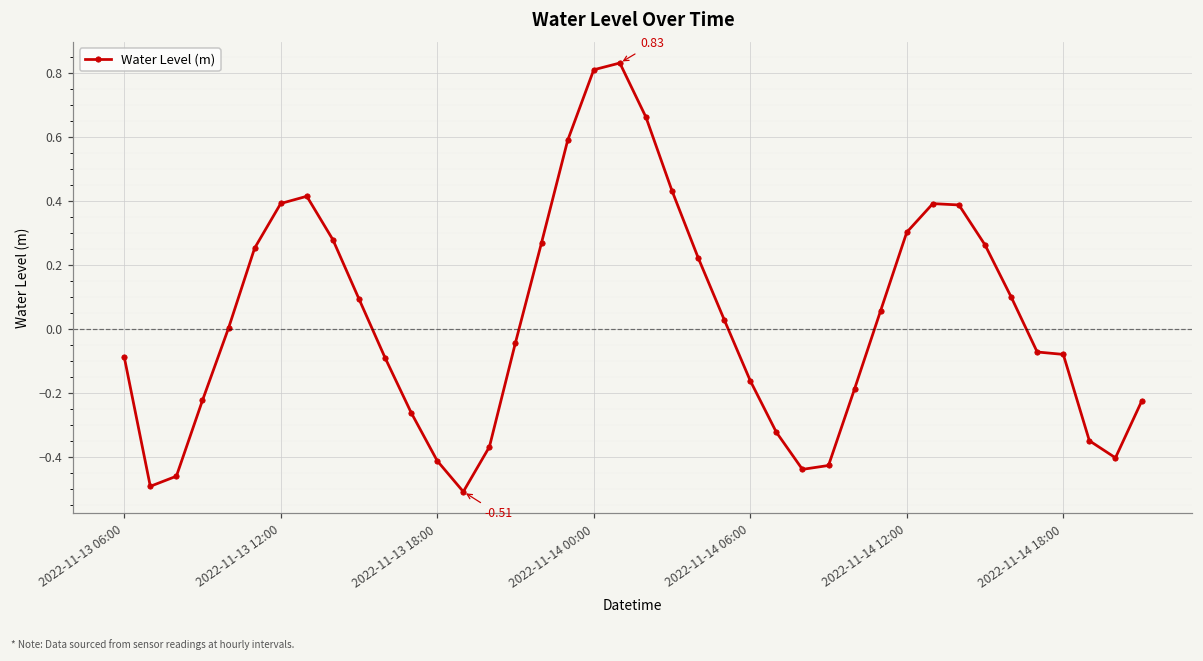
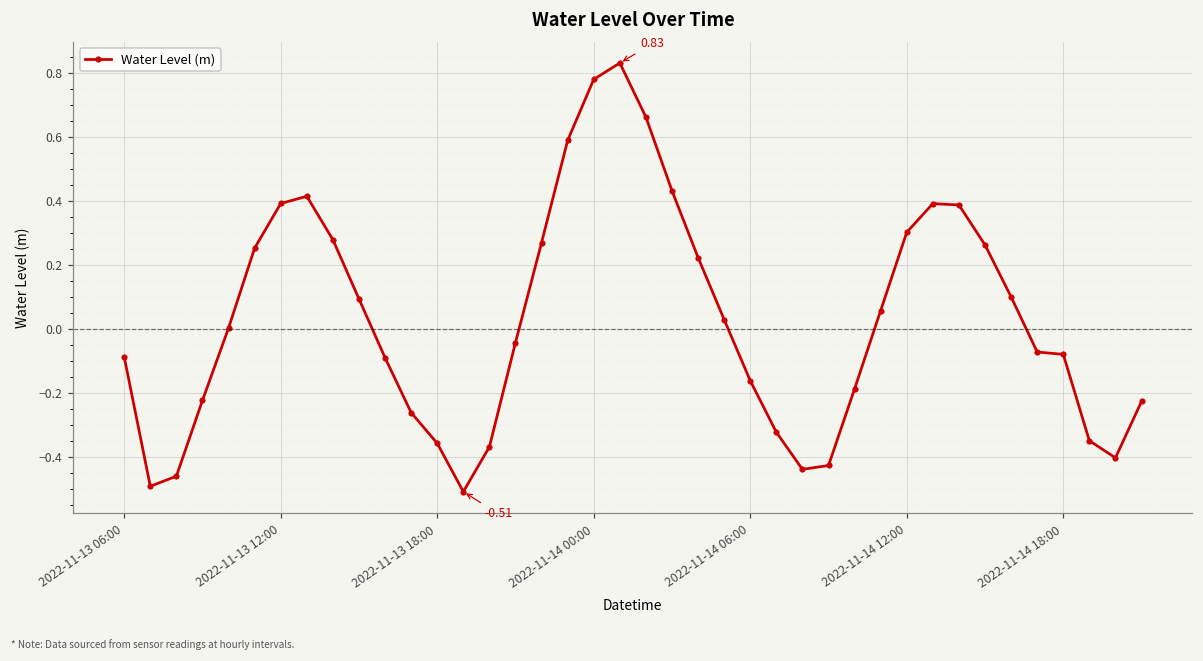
  {
    "2022-11-13 06:00": -0.09,
    "2022-11-13 12:00": 0.39,
-   "2022-11-13 18:00": -0.41,
-   "2022-11-14 00:00": 0.81,
+   "2022-11-13 18:00": -0.36,
+   "2022-11-14 00:00": 0.78,
    "2022-11-14 06:00": -0.16,
    "2022-11-14 12:00": 0.30,
    "2022-11-14 18:00": -0.08
  }
